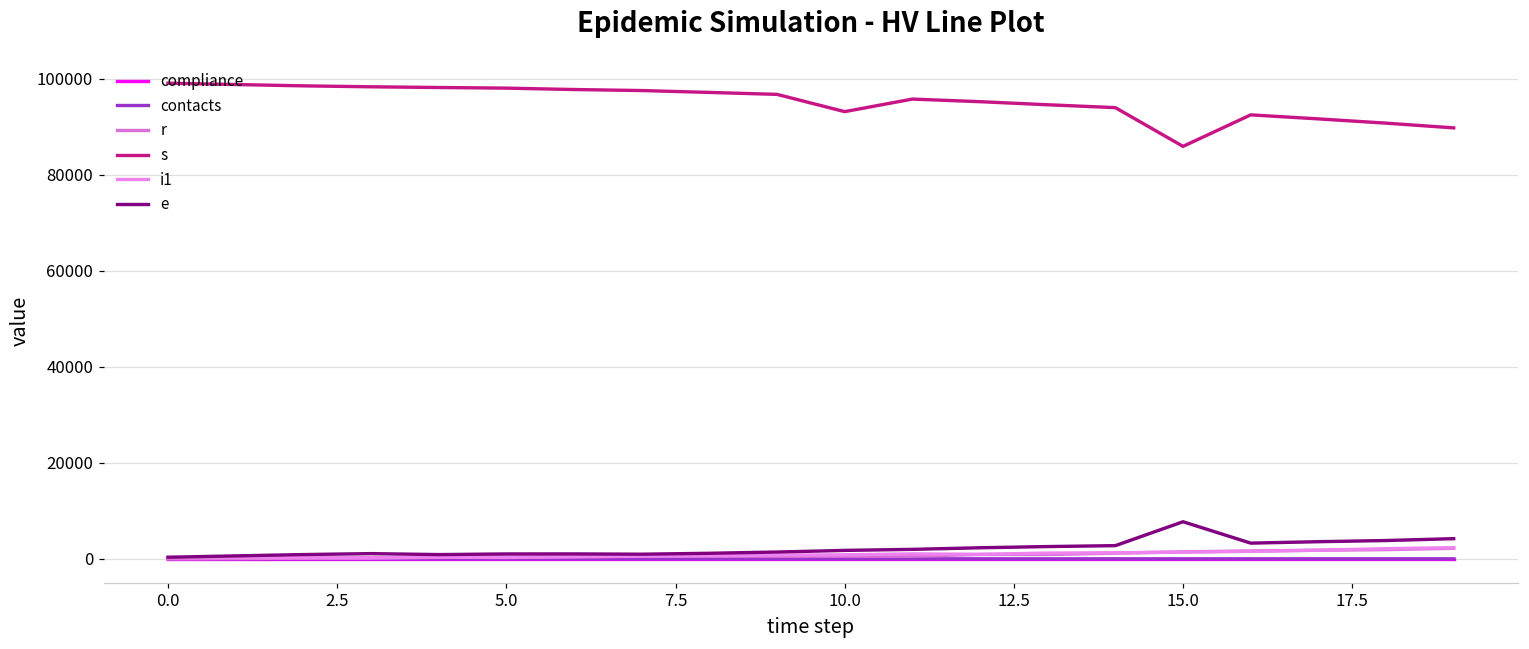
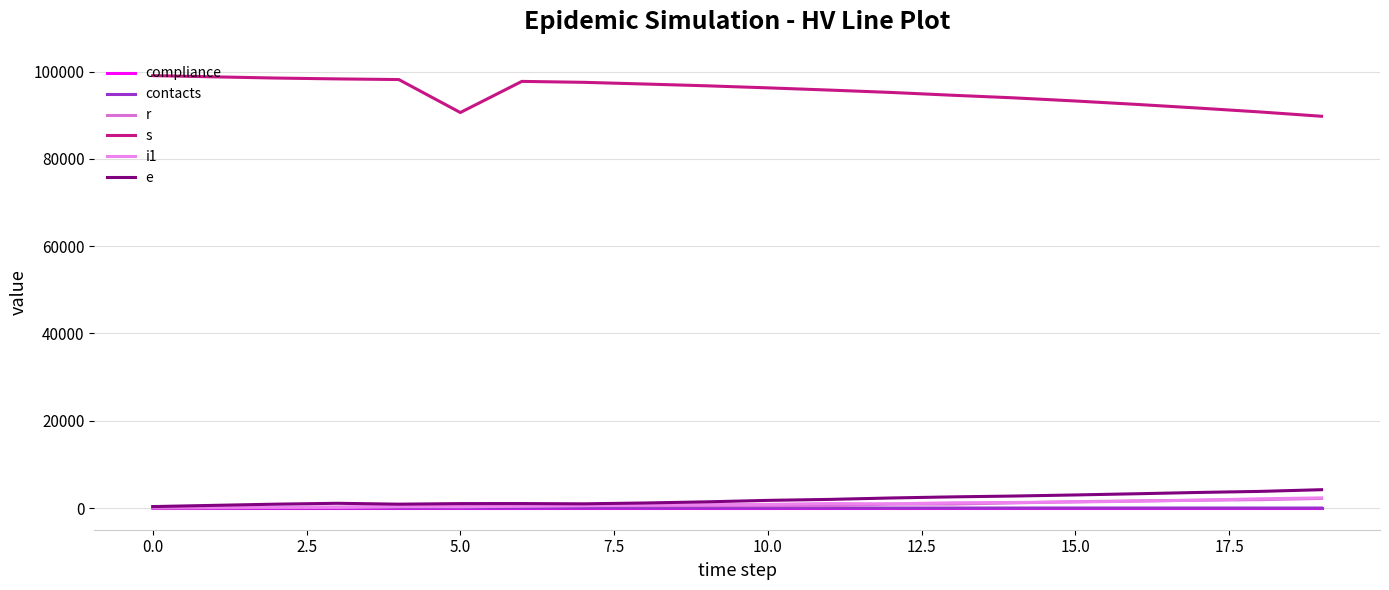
  {
    "contacts": {
      "15.0": 0
    },
    "s": {
      "0.0": 99000,
-     "5.0": 98000,
-     "10.0": 93000,
-     "15.0": 86000
+     "5.0": 91000,
+     "10.0": 96000,
+     "15.0": 93000
    },
    "e": {
      "5.0": 1000,
      "10.0": 2000,
-     "15.0": 8000
+     "15.0": 3000
    }
  }
